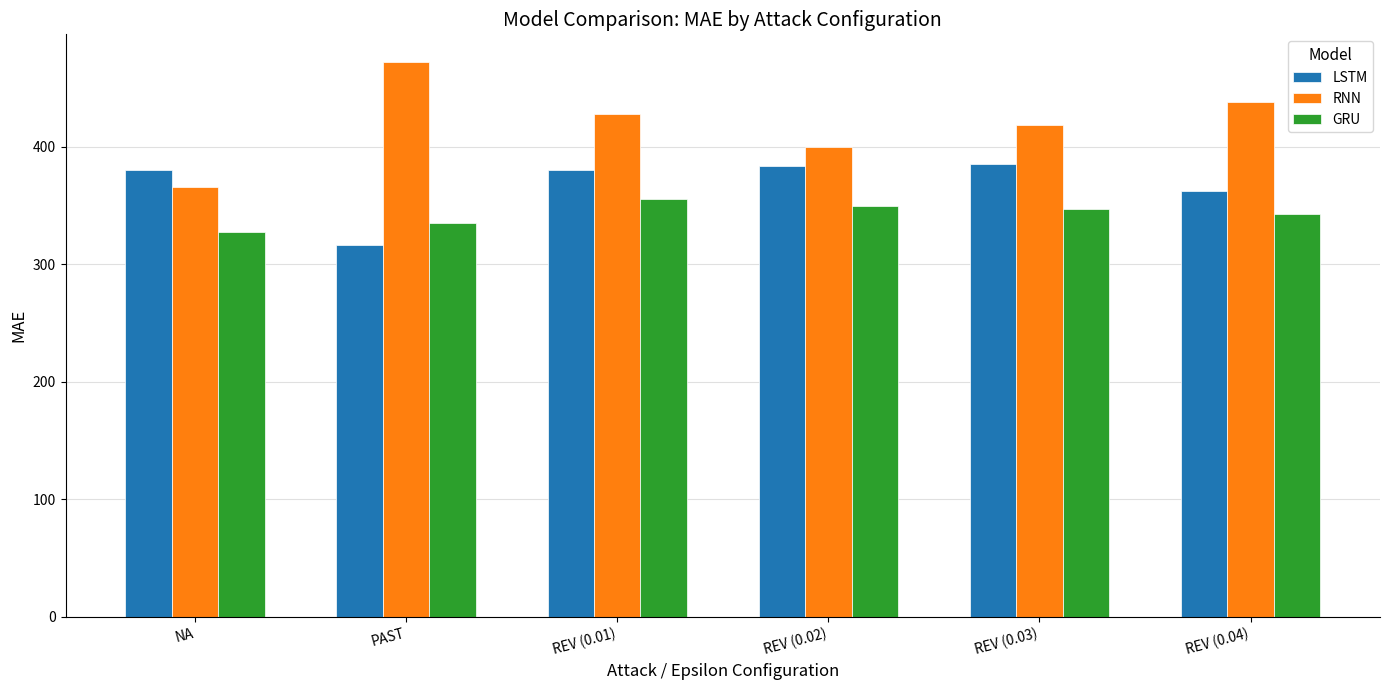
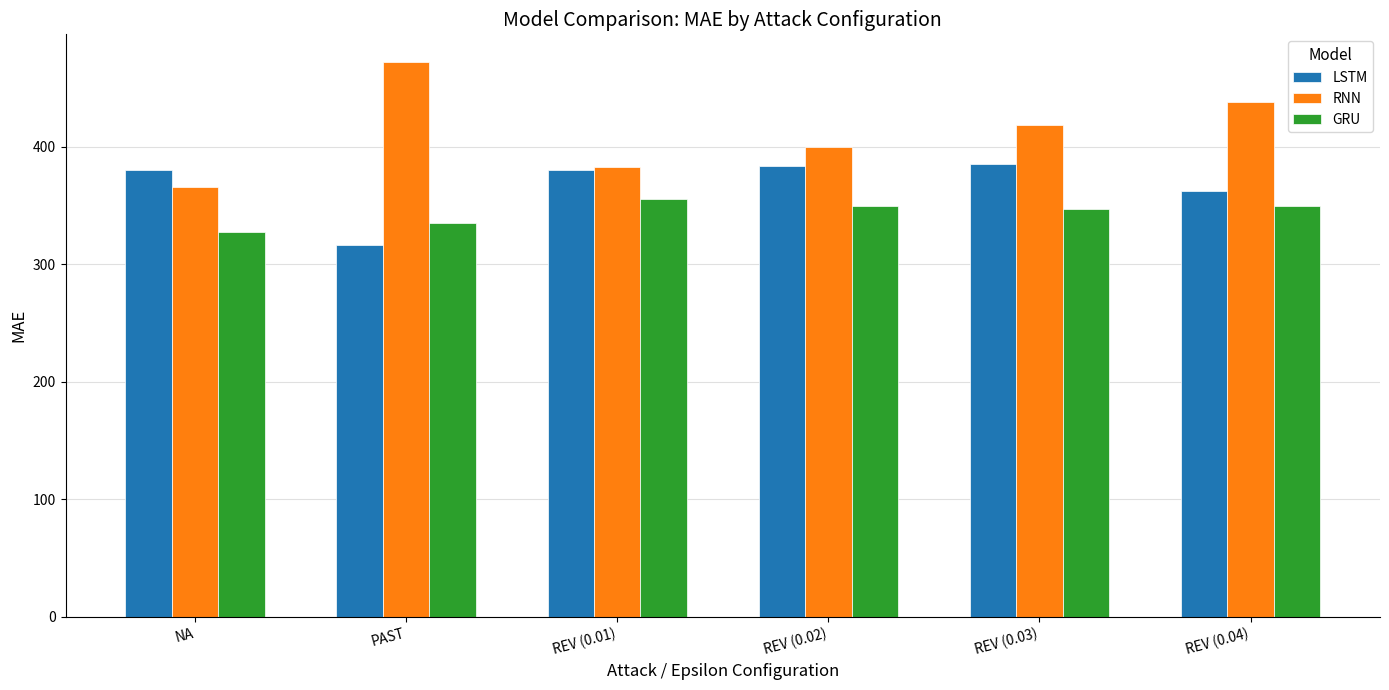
  {
    "LSTM": {
      "NA": 380,
      "PAST": 316,
      "REV (0.01)": 380,
      "REV (0.02)": 383,
      "REV (0.03)": 385,
      "REV (0.04)": 362
    },
    "RNN": {
      "NA": 366,
      "PAST": 472,
-     "REV (0.01)": 428,
+     "REV (0.01)": 382,
      "REV (0.02)": 400,
      "REV (0.03)": 418,
      "REV (0.04)": 438
    },
    "GRU": {
      "NA": 327,
      "PAST": 335,
      "REV (0.01)": 356,
      "REV (0.02)": 350,
      "REV (0.03)": 347,
-     "REV (0.04)": 343
+     "REV (0.04)": 350
    }
  }
